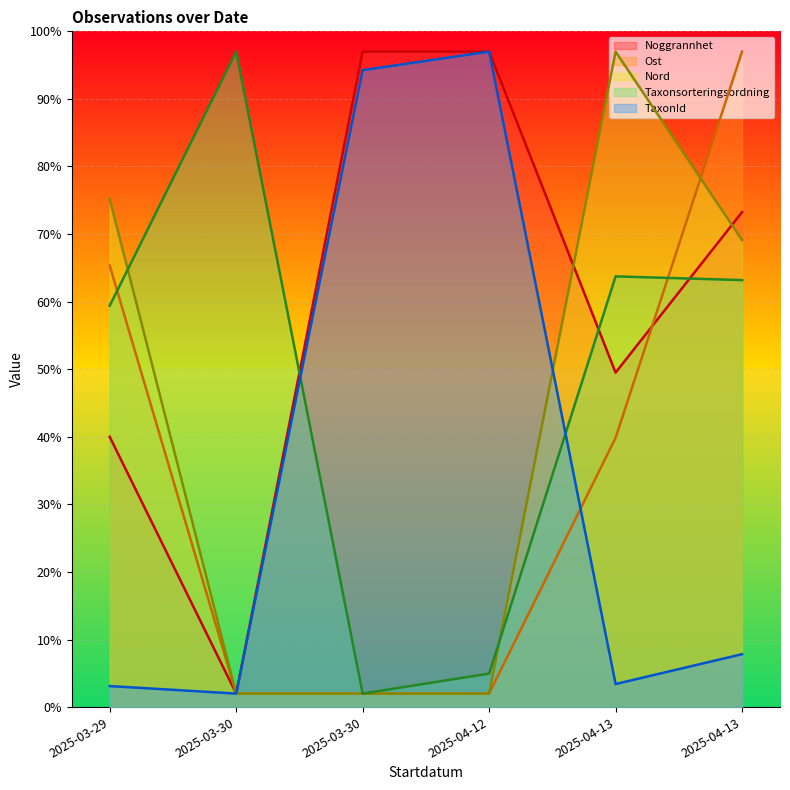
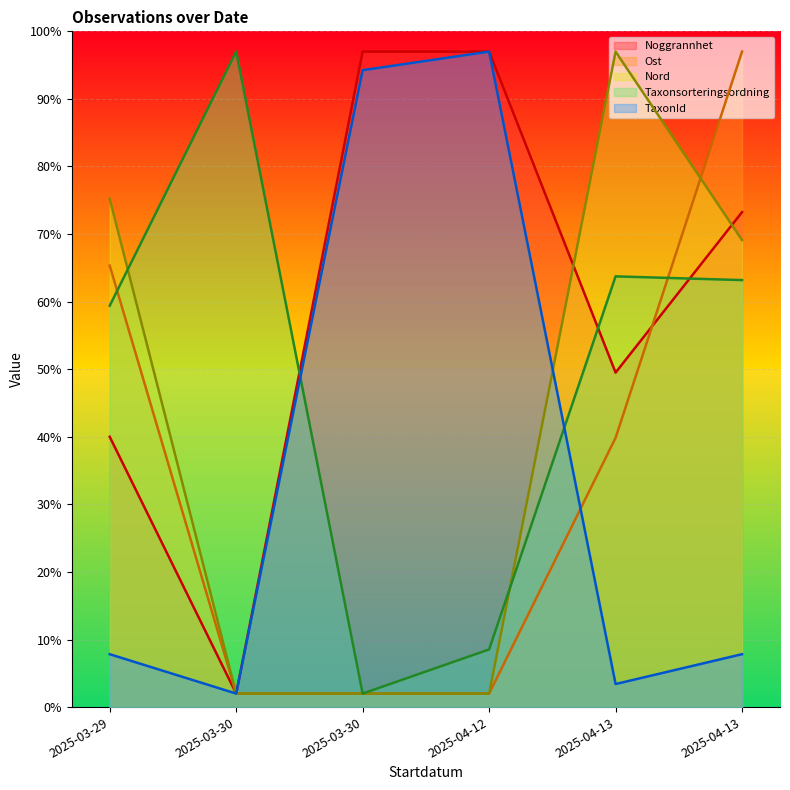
  {
    "Noggrannhet": {
      "2025-03-29": "40%"
    },
    "Taxonsorteringsordning": {
      "2025-03-29": "59%",
-     "2025-04-12": "5%"
+     "2025-04-12": "9%"
    },
    "TaxonId": {
-     "2025-03-29": "3%"
+     "2025-03-29": "8%"
    }
  }
